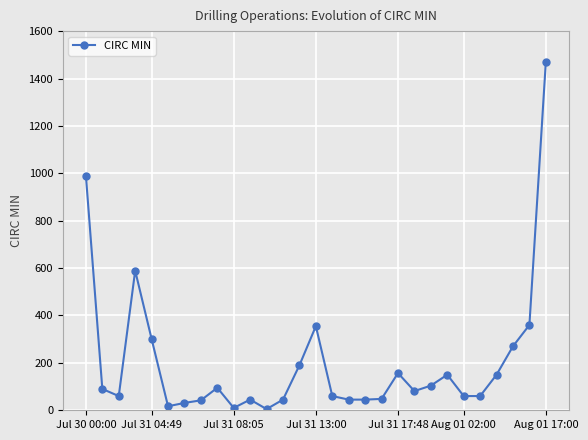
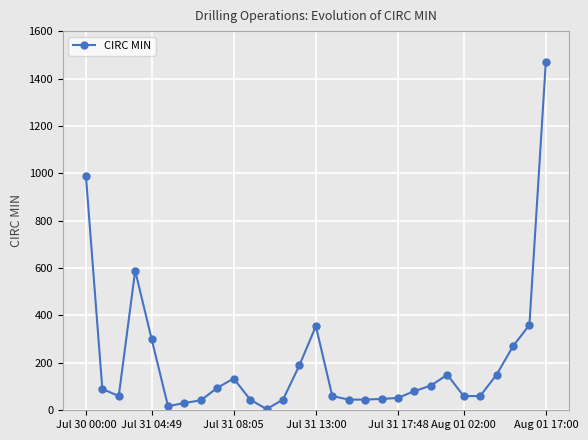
  {
    "Jul 30 00:00": 990,
    "Jul 31 04:49": 300,
-   "Jul 31 08:05": 10,
+   "Jul 31 08:05": 130,
    "Jul 31 13:00": 360,
-   "Jul 31 17:48": 160,
+   "Jul 31 17:48": 50,
    "Aug 01 02:00": 60,
    "Aug 01 17:00": 1470
  }
